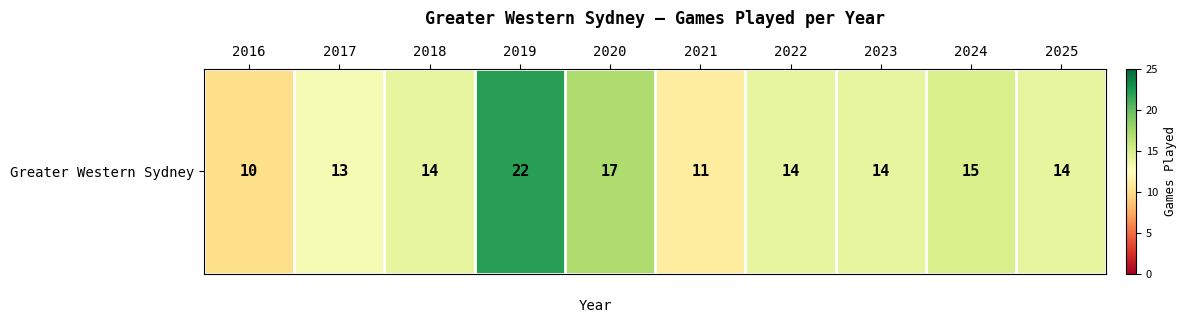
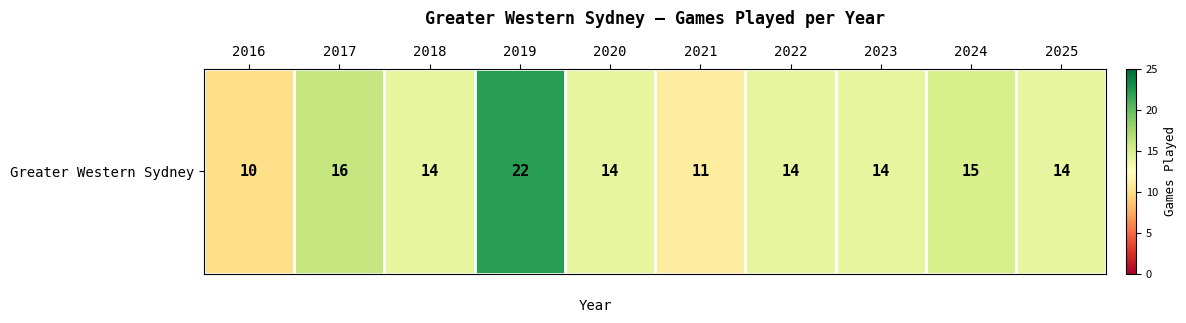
  {
    "Greater Western Sydney": {
      "2016": 10,
-     "2017": 13,
+     "2017": 16,
      "2018": 14,
      "2019": 22,
-     "2020": 17,
+     "2020": 14,
      "2021": 11,
      "2022": 14,
      "2023": 14,
      "2024": 15,
      "2025": 14
    }
  }
